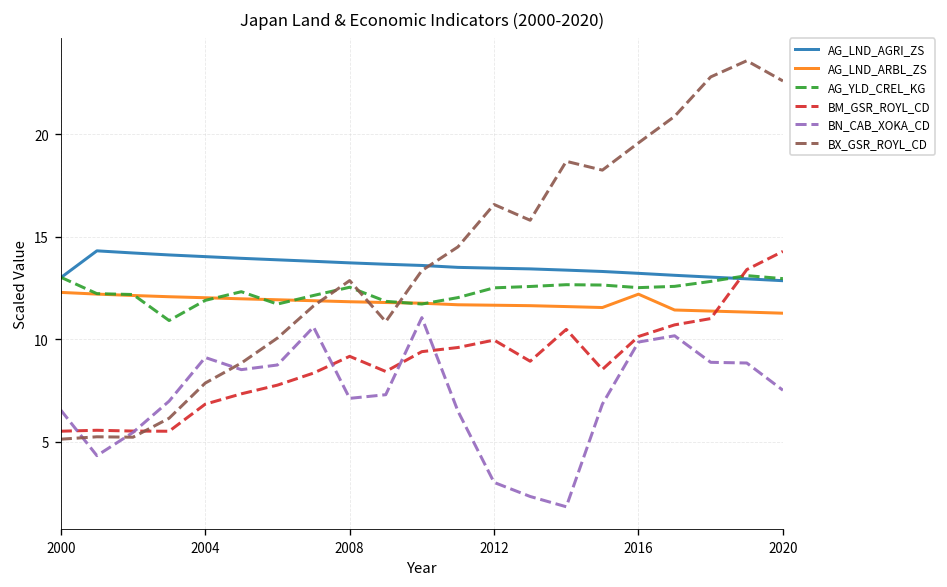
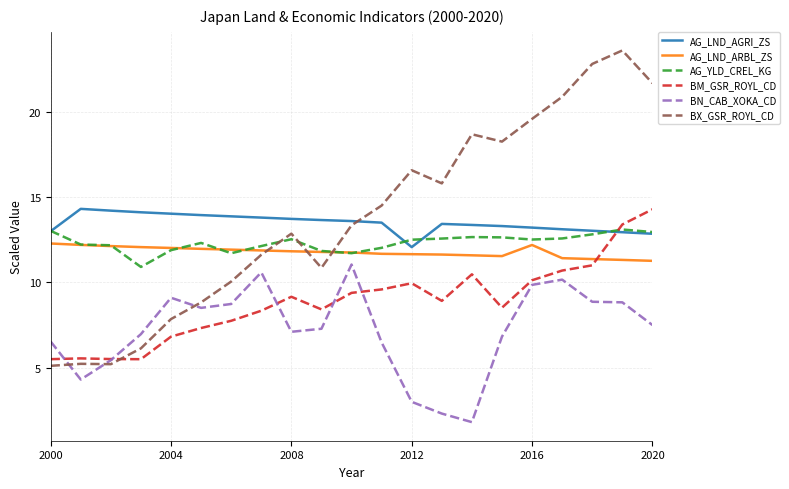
  {
    "AG_LND_AGRI_ZS": {
      "2004": 14.0,
      "2008": 13.7,
-     "2012": 13.5,
+     "2012": 12.1,
      "2016": 13.2
    },
    "AG_LND_ARBL_ZS": {
      "2000": 12.3,
      "2008": 11.8,
      "2012": 11.6,
      "2016": 12.2,
      "2020": 11.3
    },
    "AG_YLD_CREL_KG": {
      "2008": 12.5,
      "2012": 12.5,
      "2016": 12.5
    },
    "BM_GSR_ROYL_CD": {
      "2000": 5.5,
      "2004": 6.8,
      "2008": 9.2,
      "2012": 9.9,
      "2016": 10.1,
      "2020": 14.3
    },
    "BN_CAB_XOKA_CD": {
      "2000": 6.5,
      "2004": 9.1,
      "2008": 7.1,
      "2012": 3.0,
      "2016": 9.9,
      "2020": 7.5
    },
    "BX_GSR_ROYL_CD": {
      "2000": 5.1,
      "2004": 7.9,
      "2008": 12.9,
      "2012": 16.6,
      "2016": 19.6,
-     "2020": 22.6
+     "2020": 21.7
    }
  }
